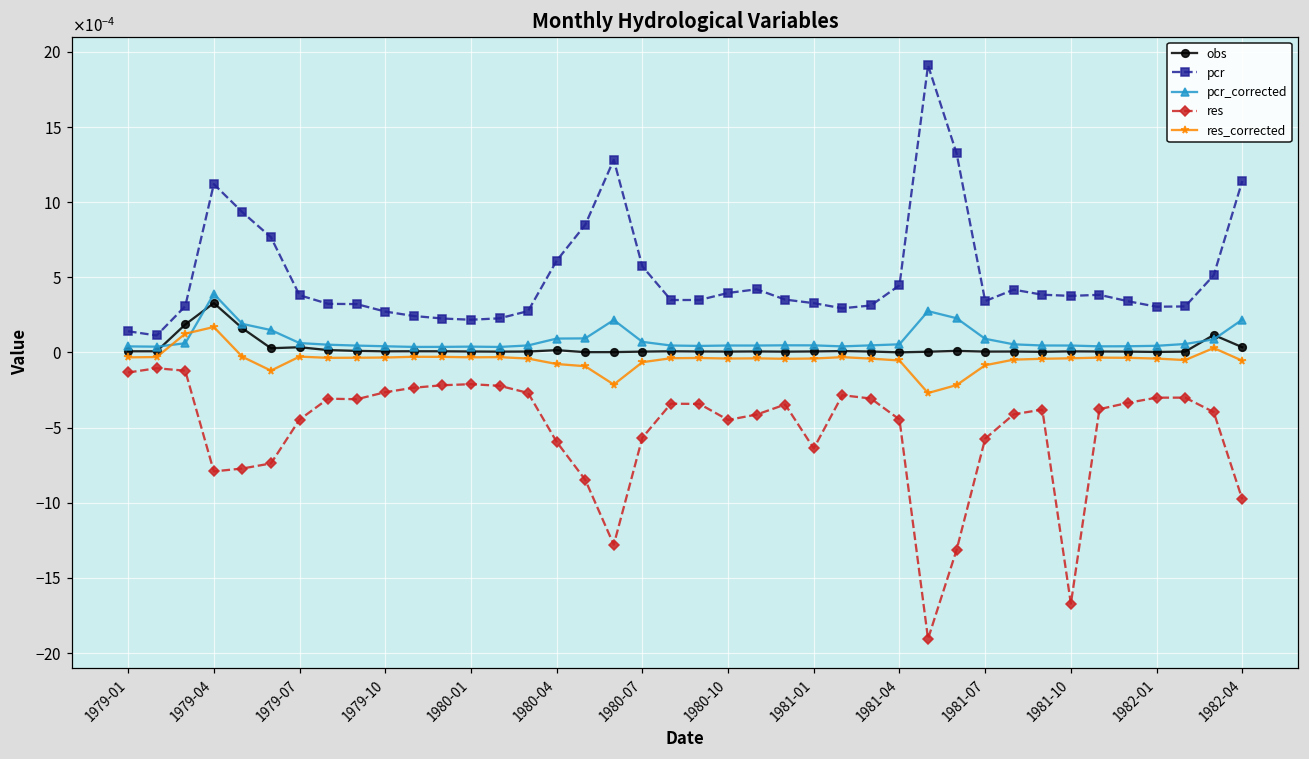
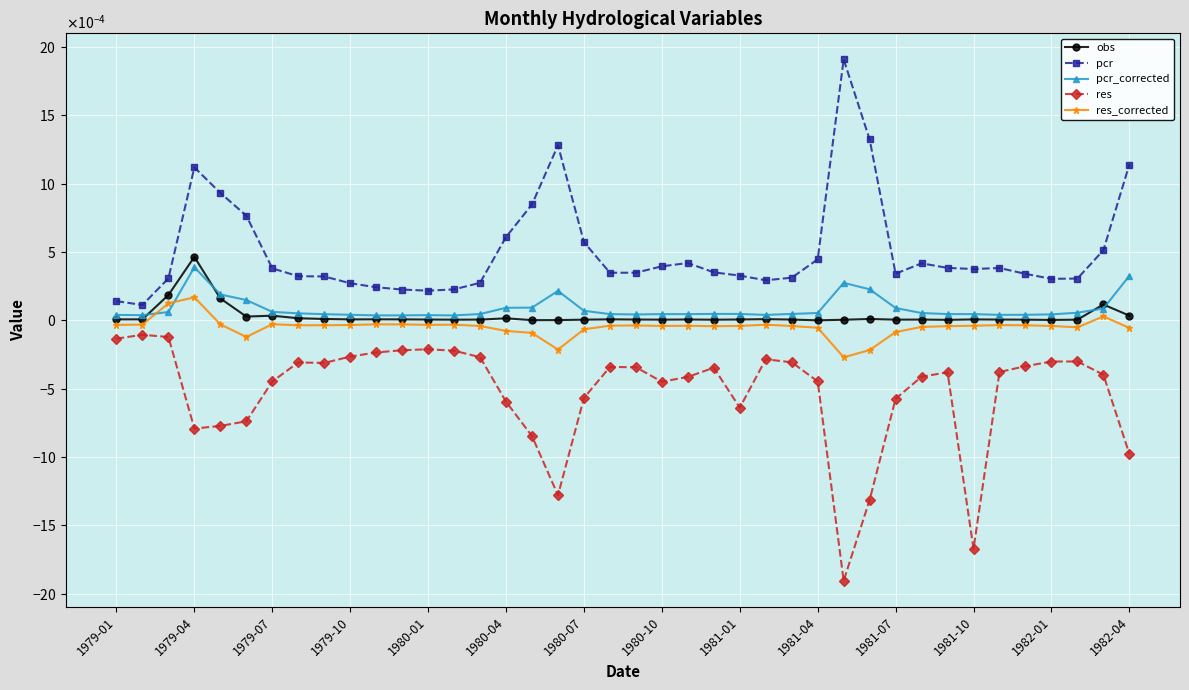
  {
    "obs": {
      "1979-01": 0.00001,
-     "1979-04": 0.00033,
+     "1979-04": 0.00046,
      "1979-07": 0.00003,
      "1979-10": 0.00001,
      "1980-01": 0.00001,
      "1980-04": 0.00002,
      "1980-07": 0.00001,
      "1980-10": 0.00001,
      "1981-01": 0.00001,
      "1981-04": 0.00000,
      "1981-07": 0.00001,
      "1981-10": 0.00001,
      "1982-01": 0.00000,
      "1982-04": 0.00003
    },
    "pcr": {
      "1979-01": 0.00014,
      "1979-04": 0.00112,
      "1979-07": 0.00038,
      "1979-10": 0.00027,
      "1980-01": 0.00022,
      "1980-04": 0.00061,
      "1980-07": 0.00057,
      "1980-10": 0.00040,
      "1981-01": 0.00033,
      "1981-04": 0.00045,
      "1981-07": 0.00034,
      "1981-10": 0.00038,
      "1982-01": 0.00030,
      "1982-04": 0.00114
    },
    "pcr_corrected": {
      "1979-01": 0.00004,
      "1979-04": 0.00039,
      "1979-07": 0.00006,
      "1979-10": 0.00004,
      "1980-01": 0.00004,
      "1980-04": 0.00009,
      "1980-07": 0.00007,
      "1980-10": 0.00005,
      "1981-01": 0.00005,
      "1981-04": 0.00005,
      "1981-07": 0.00009,
      "1981-10": 0.00005,
      "1982-01": 0.00004,
-     "1982-04": 0.00022
+     "1982-04": 0.00033
    },
    "res": {
      "1979-01": -0.00013,
      "1979-04": -0.00079,
      "1979-07": -0.00045,
      "1979-10": -0.00026,
      "1980-01": -0.00021,
      "1980-04": -0.00059,
      "1980-07": -0.00057,
      "1980-10": -0.00045,
      "1981-01": -0.00064,
      "1981-04": -0.00045,
      "1981-07": -0.00057,
      "1981-10": -0.00167,
      "1982-01": -0.00030,
      "1982-04": -0.00098
    },
    "res_corrected": {
      "1979-01": -0.00003,
      "1979-04": 0.00017,
      "1979-07": -0.00003,
      "1979-10": -0.00003,
      "1980-01": -0.00003,
      "1980-04": -0.00008,
      "1980-07": -0.00007,
      "1980-10": -0.00004,
      "1981-01": -0.00004,
      "1981-04": -0.00005,
      "1981-07": -0.00009,
      "1981-10": -0.00004,
      "1982-01": -0.00004,
      "1982-04": -0.00005
    }
  }
